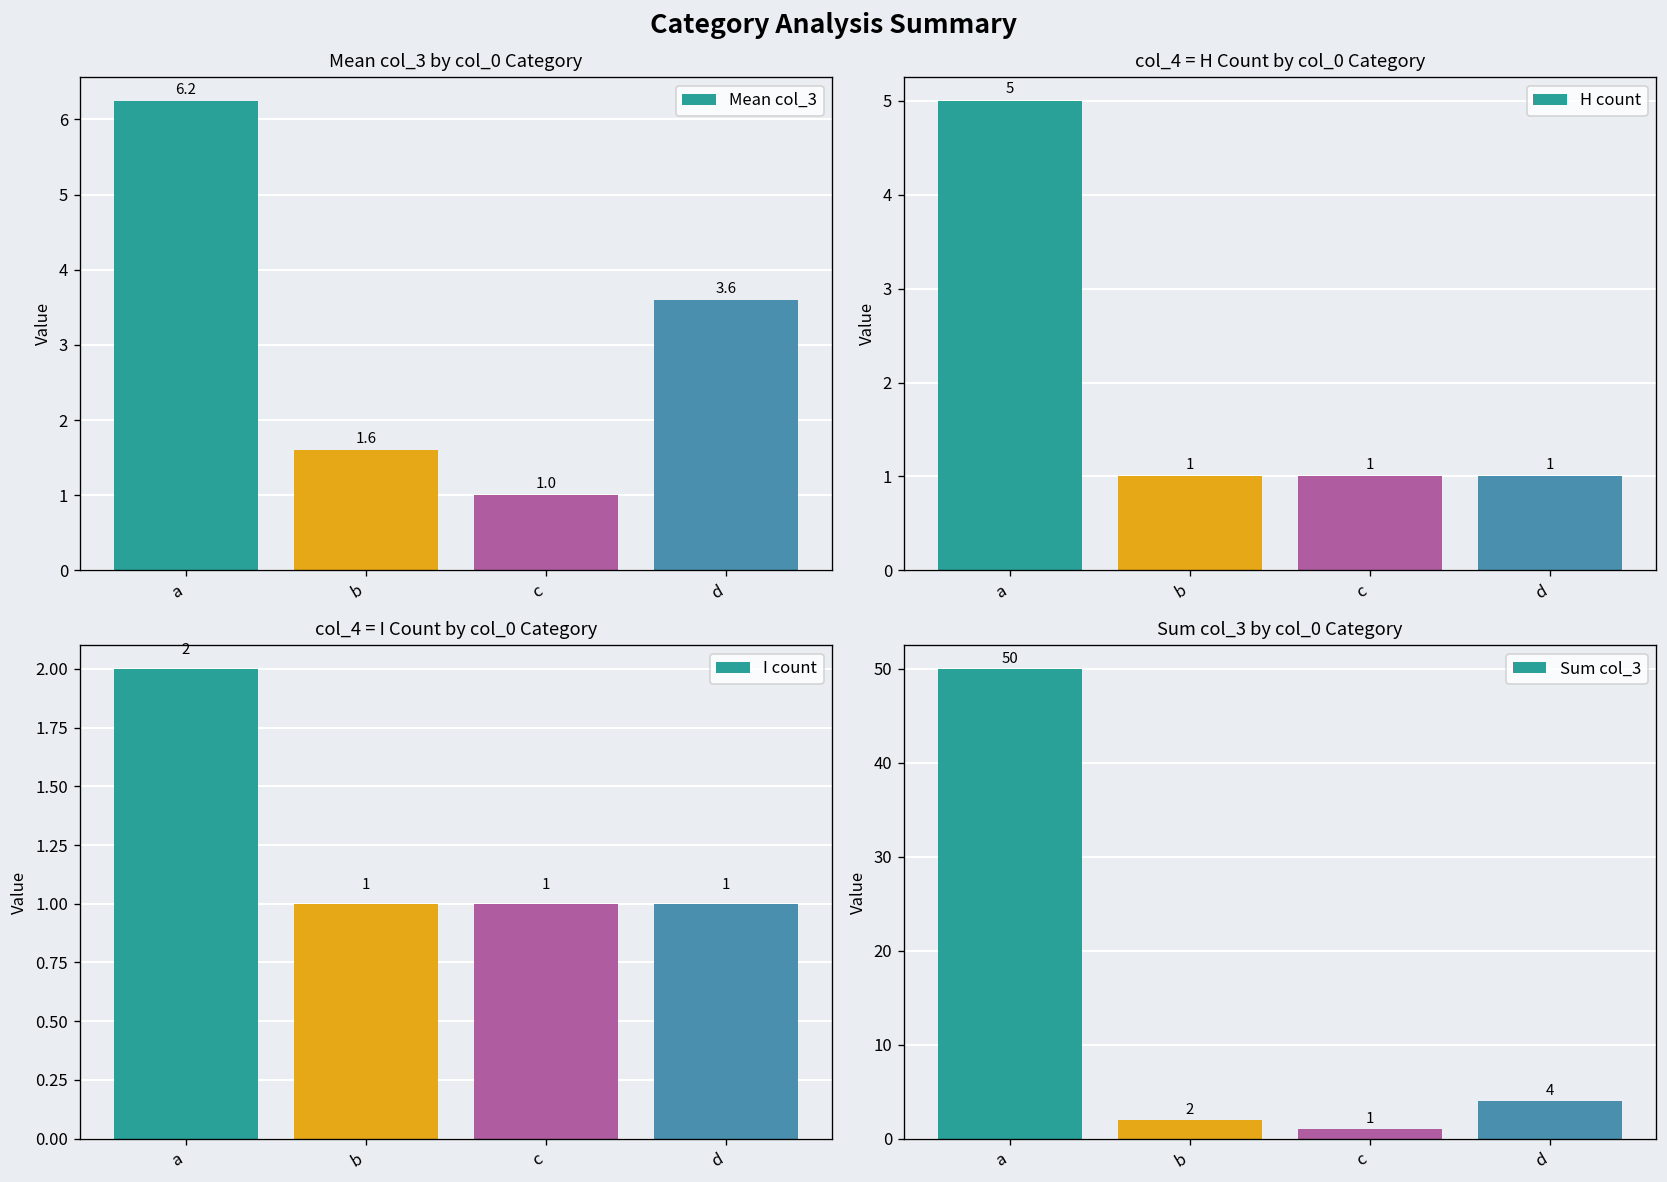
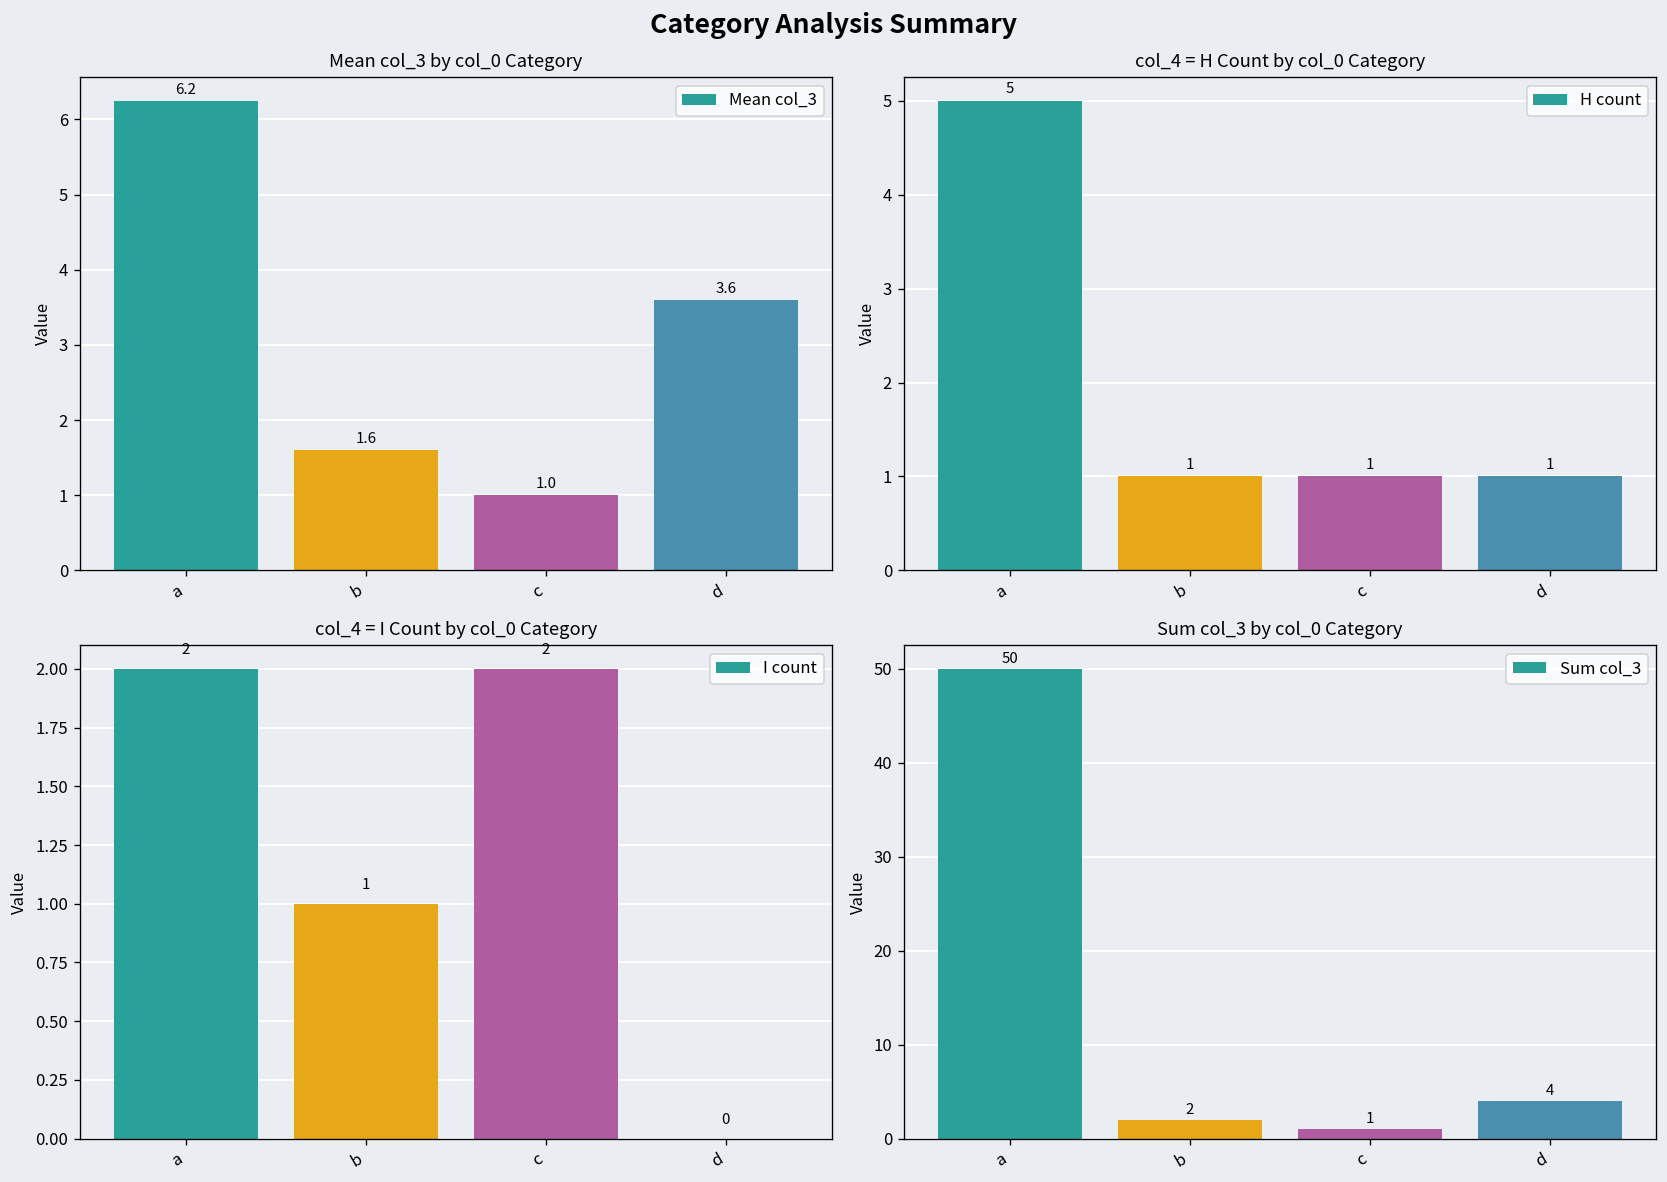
  {
    "Mean col_3 by col_0 Category": {
      "a": 6.2,
      "b": 1.6,
      "c": 1.0,
      "d": 3.6
    },
    "col_4 = H Count by col_0 Category": {
      "a": 5,
      "b": 1,
      "c": 1,
      "d": 1
    },
    "col_4 = I Count by col_0 Category": {
      "a": 2,
      "b": 1,
-     "c": 1,
-     "d": 1
+     "c": 2,
+     "d": 0
    },
    "Sum col_3 by col_0 Category": {
      "a": 50,
      "b": 2,
      "c": 1,
      "d": 4
    }
  }
